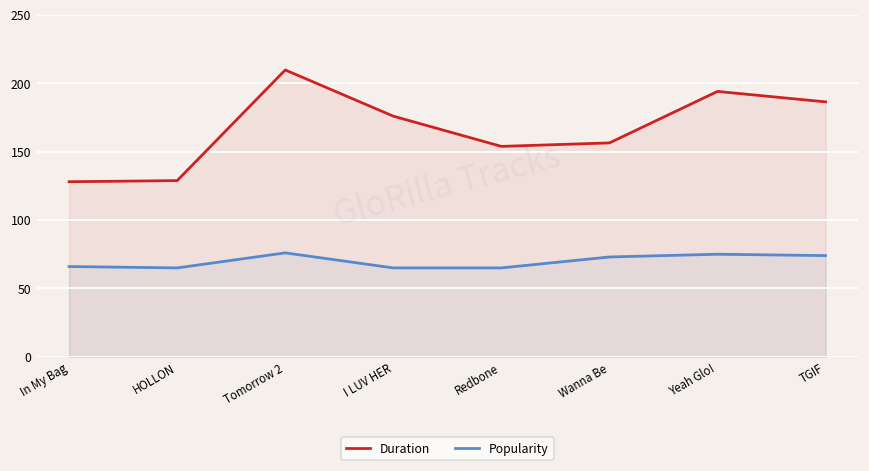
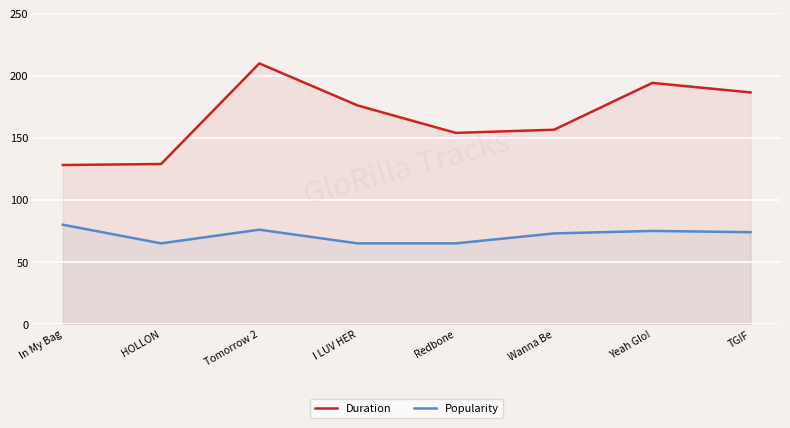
  {
    "Duration": {
      "In My Bag": 128,
      "HOLLON": 129,
      "Tomorrow 2": 210,
      "I LUV HER": 176,
      "Redbone": 154,
      "Wanna Be": 156,
      "Yeah Glo!": 194,
      "TGIF": 186
    },
    "Popularity": {
-     "In My Bag": 66,
+     "In My Bag": 80,
      "HOLLON": 65,
      "Tomorrow 2": 76,
      "I LUV HER": 65,
      "Redbone": 65,
      "Wanna Be": 73,
      "Yeah Glo!": 75,
      "TGIF": 74
    }
  }
